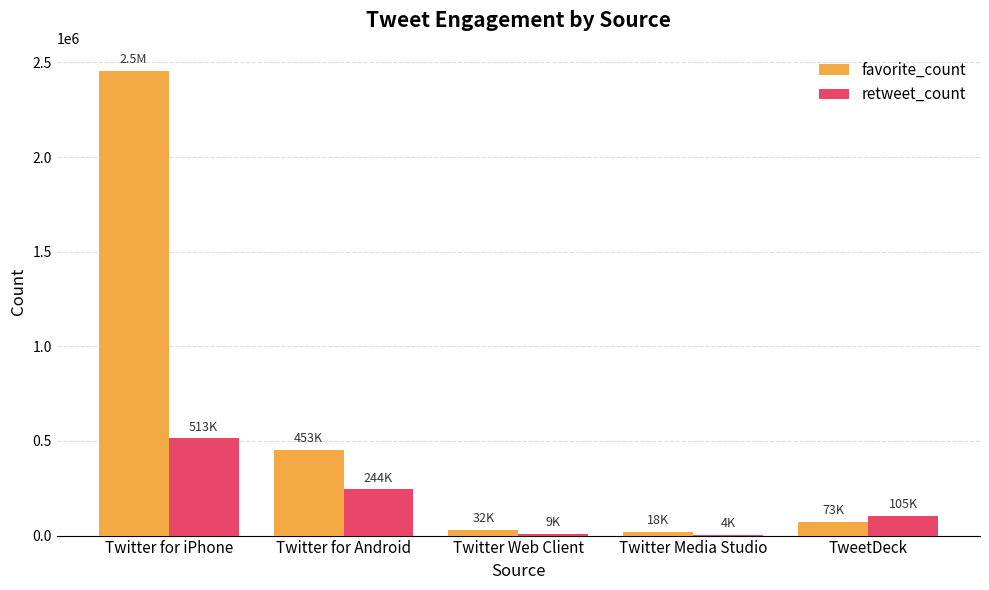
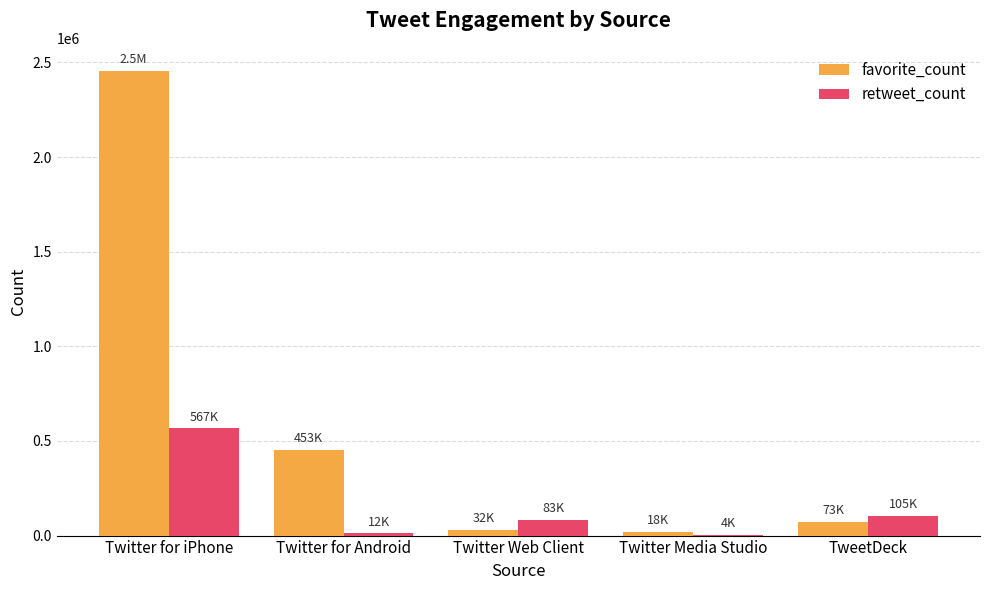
  {
    "favorite_count": {
      "Twitter for iPhone": "2.5M",
      "Twitter for Android": "453K",
      "Twitter Web Client": "32K",
      "Twitter Media Studio": "18K",
      "TweetDeck": "73K"
    },
    "retweet_count": {
-     "Twitter for iPhone": "513K",
-     "Twitter for Android": "244K",
-     "Twitter Web Client": "9K",
+     "Twitter for iPhone": "567K",
+     "Twitter for Android": "12K",
+     "Twitter Web Client": "83K",
      "Twitter Media Studio": "4K",
      "TweetDeck": "105K"
    }
  }
